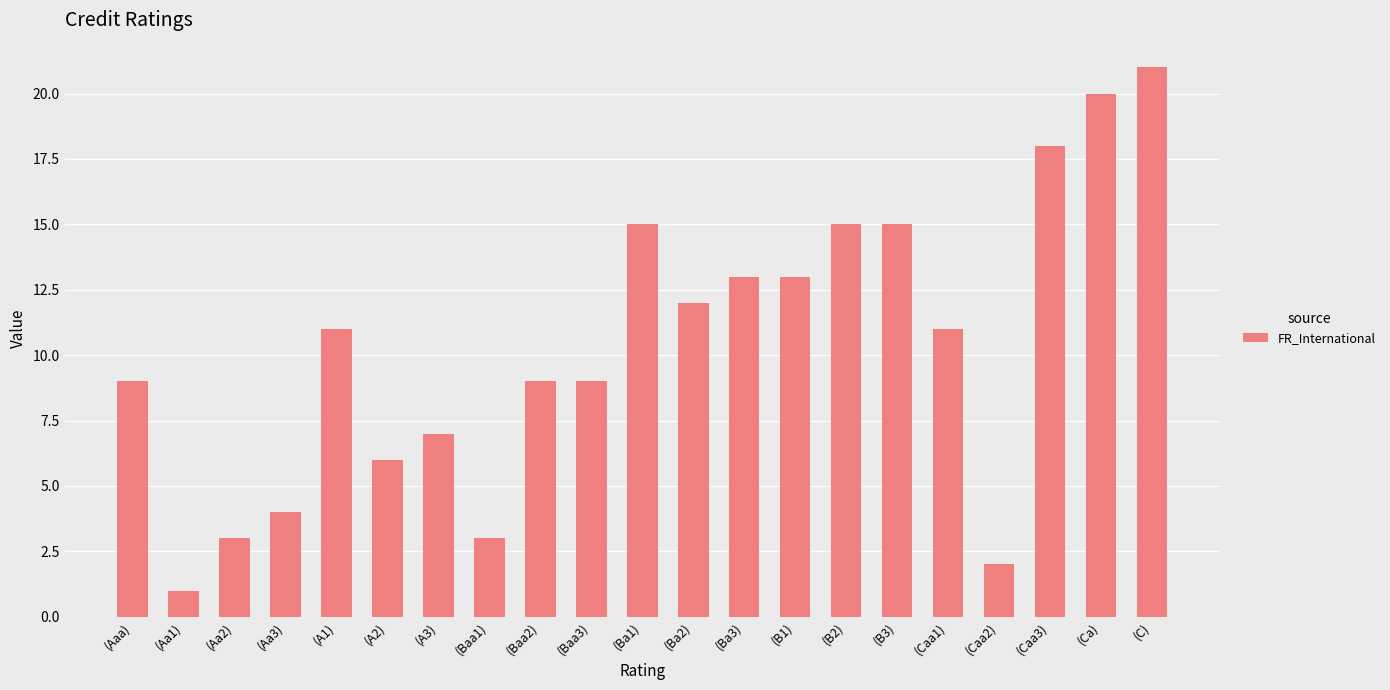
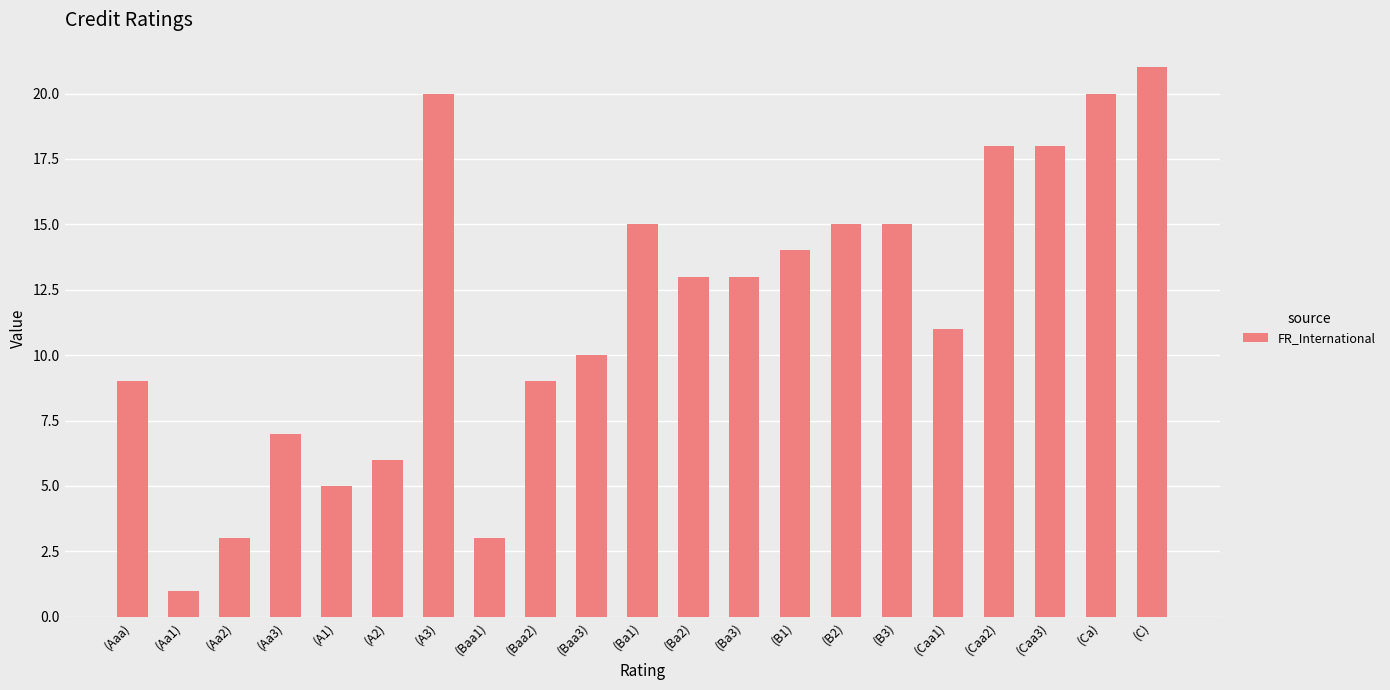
  {
    "(Aaa)": 9,
    "(Aa1)": 1,
    "(Aa2)": 3,
-   "(Aa3)": 4,
-   "(A1)": 11,
+   "(Aa3)": 7,
+   "(A1)": 5,
    "(A2)": 6,
-   "(A3)": 7,
+   "(A3)": 20,
    "(Baa1)": 3,
    "(Baa2)": 9,
-   "(Baa3)": 9,
+   "(Baa3)": 10,
    "(Ba1)": 15,
-   "(Ba2)": 12,
+   "(Ba2)": 13,
    "(Ba3)": 13,
-   "(B1)": 13,
+   "(B1)": 14,
    "(B2)": 15,
    "(B3)": 15,
    "(Caa1)": 11,
-   "(Caa2)": 2,
+   "(Caa2)": 18,
    "(Caa3)": 18,
    "(Ca)": 20,
    "(C)": 21
  }
